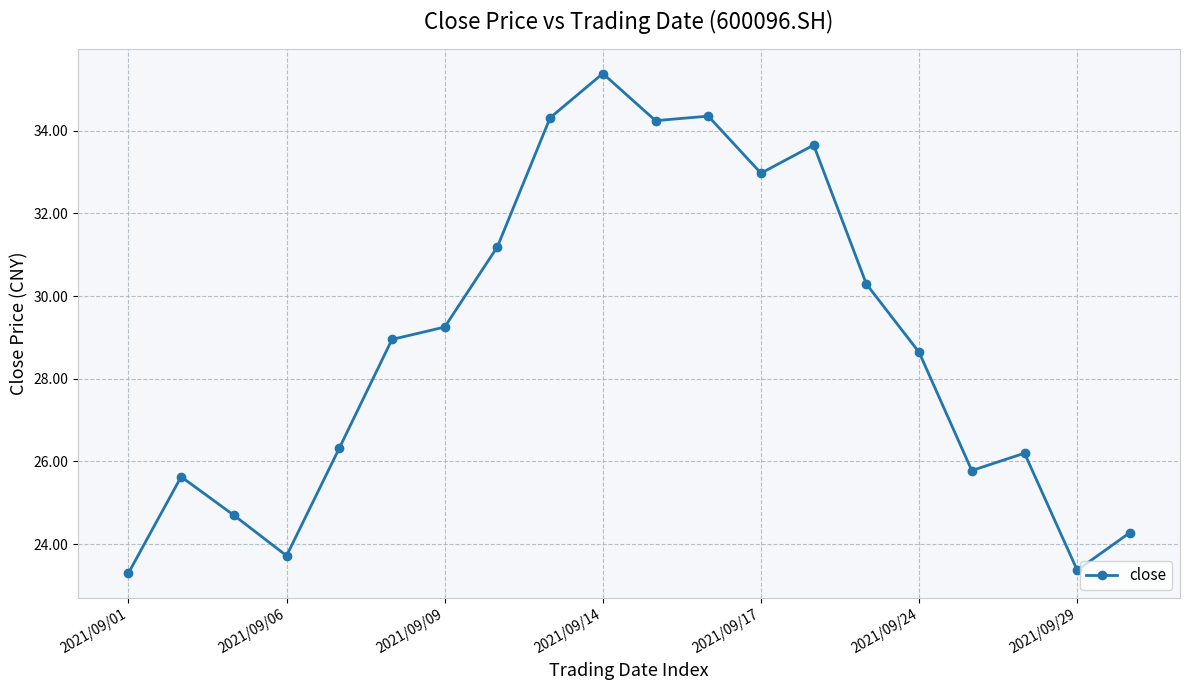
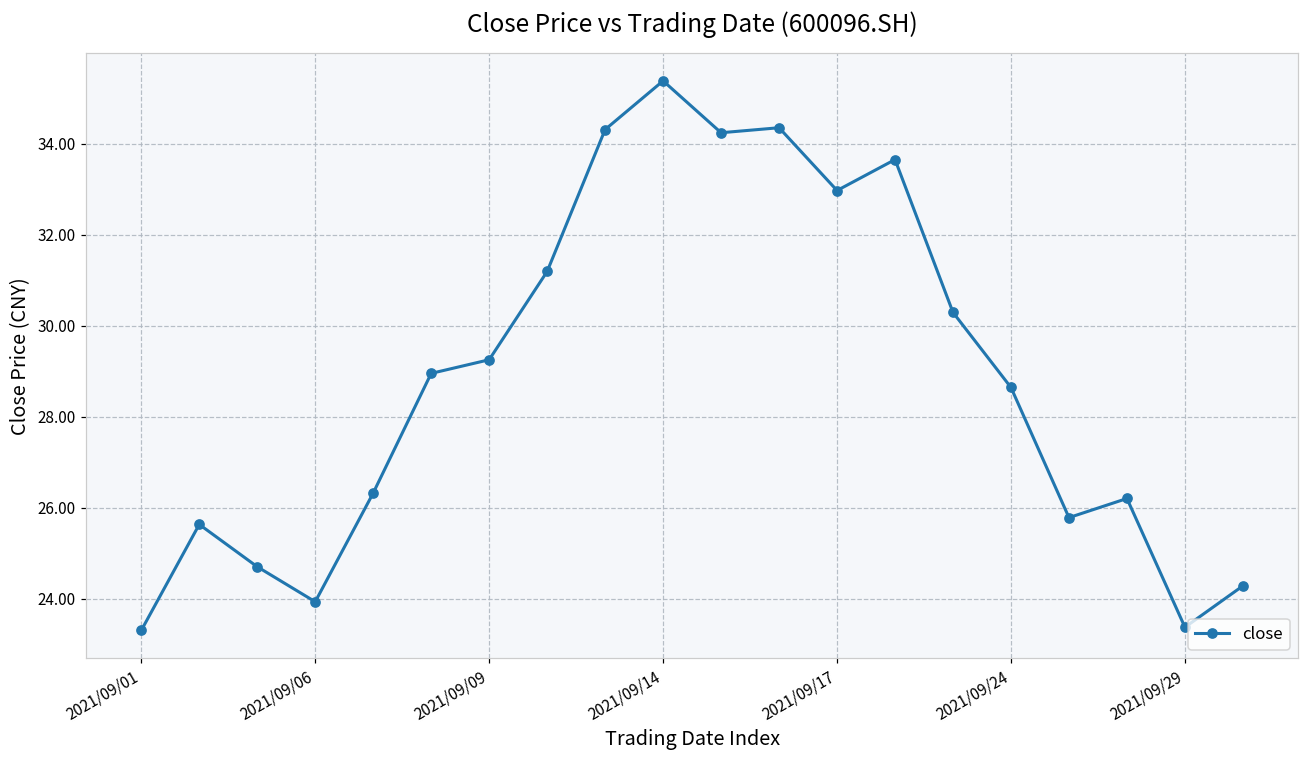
  {
    "2021/09/01": 23.3,
-   "2021/09/06": 23.7,
+   "2021/09/06": 23.9,
    "2021/09/09": 29.3,
    "2021/09/14": 35.4,
    "2021/09/17": 33.0,
    "2021/09/24": 28.6,
    "2021/09/29": 23.4
  }
